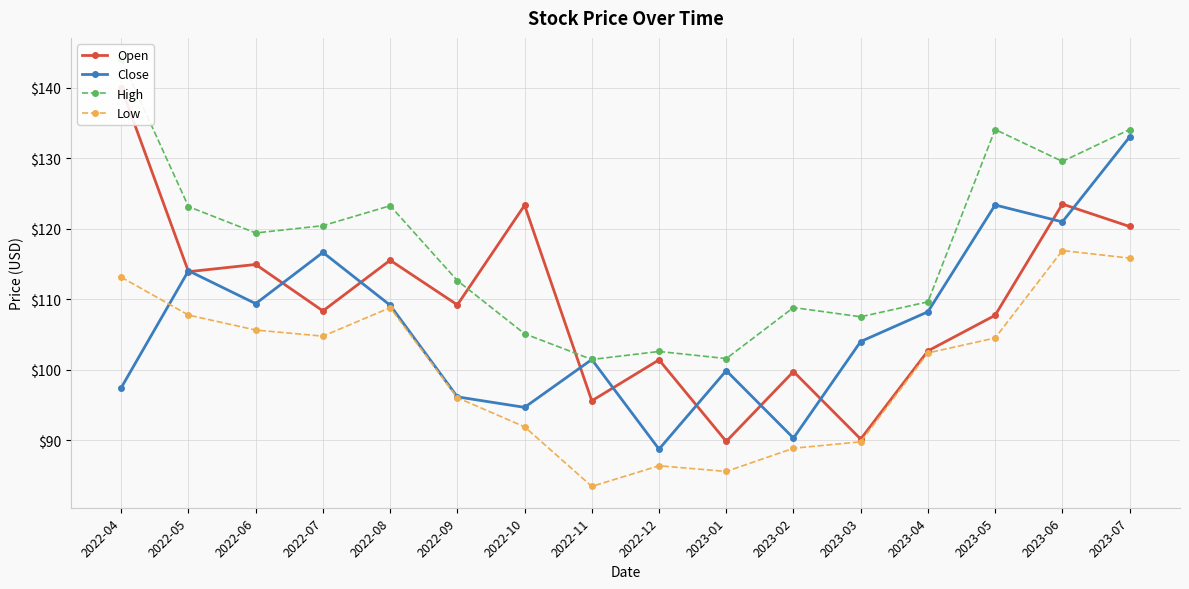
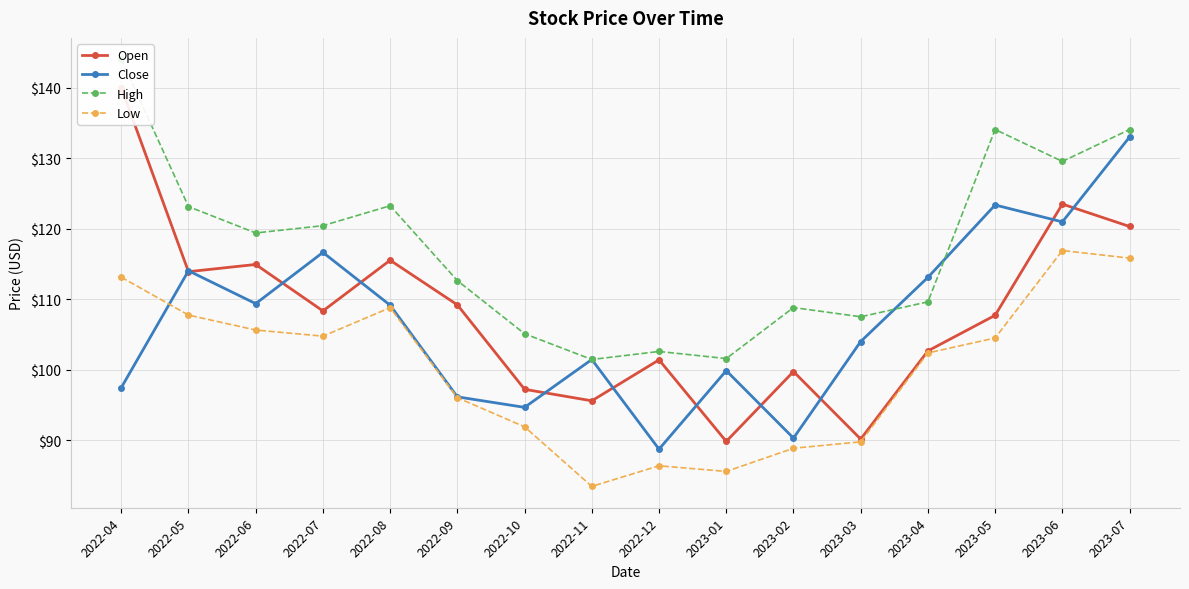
  {
    "Open": {
      "2022-06": "$115",
      "2022-07": "$108",
      "2022-08": "$116",
      "2022-09": "$109",
-     "2022-10": "$123",
+     "2022-10": "$97",
      "2022-11": "$96",
      "2022-12": "$101",
      "2023-01": "$90",
      "2023-02": "$100",
      "2023-03": "$90",
      "2023-05": "$108",
      "2023-06": "$124",
      "2023-07": "$120"
    },
    "Close": {
      "2022-04": "$97",
      "2022-06": "$109",
      "2022-07": "$117",
      "2022-10": "$95",
      "2022-12": "$89",
      "2023-01": "$100",
      "2023-02": "$90",
      "2023-03": "$104",
-     "2023-04": "$108",
+     "2023-04": "$113",
      "2023-05": "$123",
      "2023-06": "$121",
      "2023-07": "$133"
    },
    "High": {
      "2022-05": "$123",
      "2022-06": "$119",
      "2022-07": "$120",
      "2022-08": "$123",
      "2022-09": "$113",
      "2022-10": "$105",
      "2022-12": "$103",
      "2023-01": "$102",
      "2023-02": "$109",
      "2023-03": "$108",
      "2023-04": "$110",
      "2023-05": "$134",
      "2023-06": "$130",
      "2023-07": "$134"
    },
    "Low": {
      "2022-04": "$113",
      "2022-05": "$108",
      "2022-06": "$106",
      "2022-07": "$105",
      "2022-10": "$92",
      "2022-11": "$83",
      "2022-12": "$86",
      "2023-01": "$86",
      "2023-02": "$89",
      "2023-03": "$90",
      "2023-05": "$105",
      "2023-06": "$117",
      "2023-07": "$116"
    }
  }
